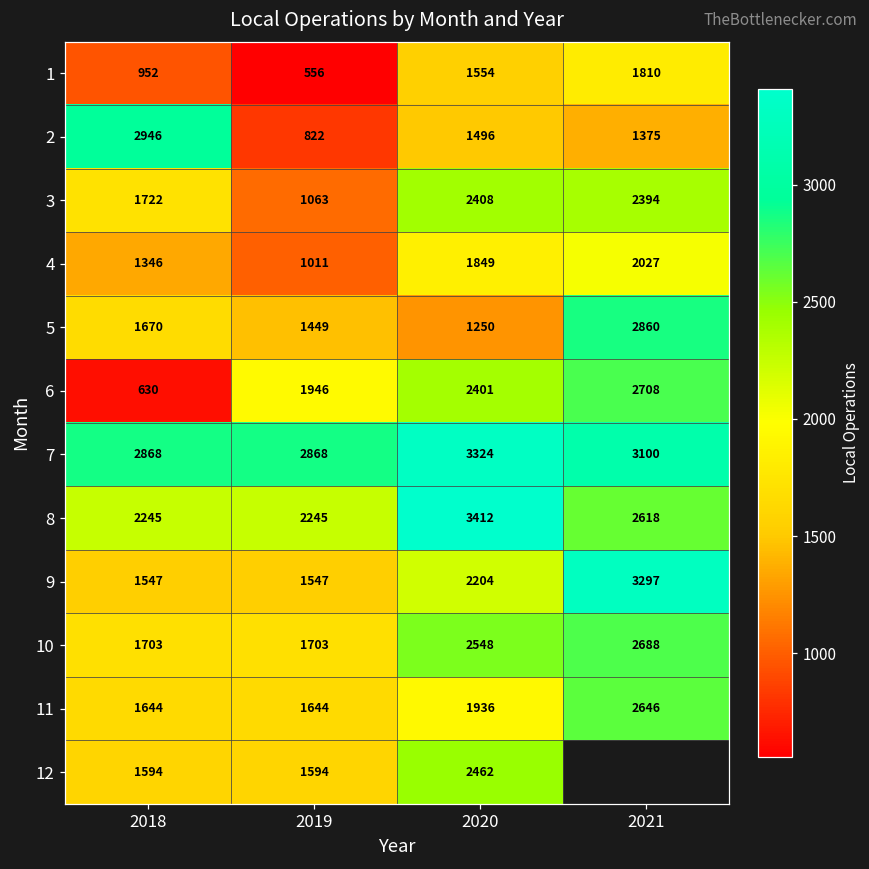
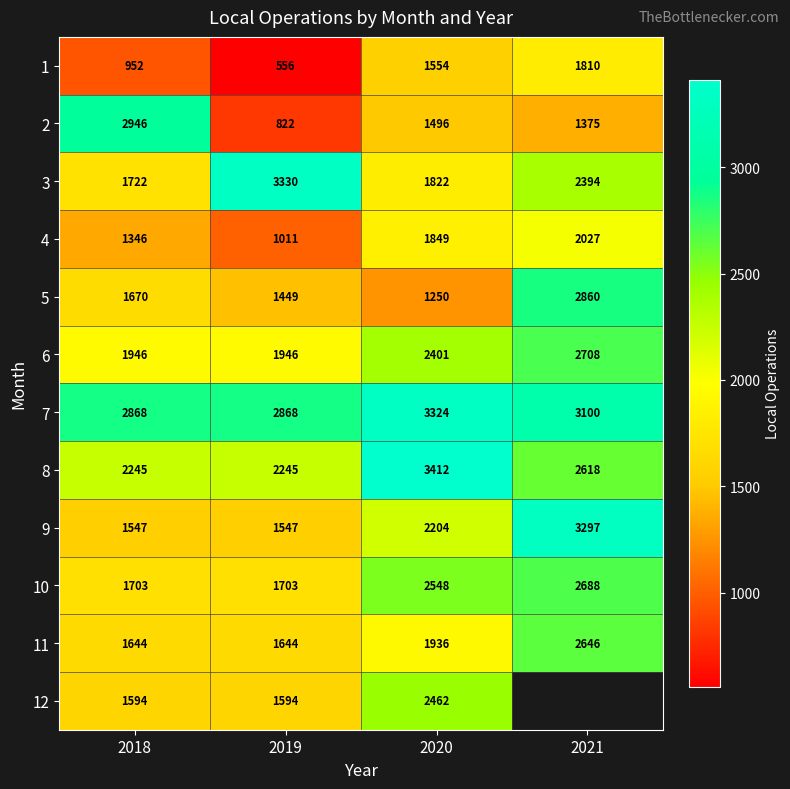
  {
    "1": {
      "2018": 952,
      "2019": 556,
      "2020": 1554,
      "2021": 1810
    },
    "2": {
      "2018": 2946,
      "2019": 822,
      "2020": 1496,
      "2021": 1375
    },
    "3": {
      "2018": 1722,
-     "2019": 1063,
-     "2020": 2408,
+     "2019": 3330,
+     "2020": 1822,
      "2021": 2394
    },
    "4": {
      "2018": 1346,
      "2019": 1011,
      "2020": 1849,
      "2021": 2027
    },
    "5": {
      "2018": 1670,
      "2019": 1449,
      "2020": 1250,
      "2021": 2860
    },
    "6": {
-     "2018": 630,
+     "2018": 1946,
      "2019": 1946,
      "2020": 2401,
      "2021": 2708
    },
    "7": {
      "2018": 2868,
      "2019": 2868,
      "2020": 3324,
      "2021": 3100
    },
    "8": {
      "2018": 2245,
      "2019": 2245,
      "2020": 3412,
      "2021": 2618
    },
    "9": {
      "2018": 1547,
      "2019": 1547,
      "2020": 2204,
      "2021": 3297
    },
    "10": {
      "2018": 1703,
      "2019": 1703,
      "2020": 2548,
      "2021": 2688
    },
    "11": {
      "2018": 1644,
      "2019": 1644,
      "2020": 1936,
      "2021": 2646
    },
    "12": {
      "2018": 1594,
      "2019": 1594,
      "2020": 2462
    }
  }
